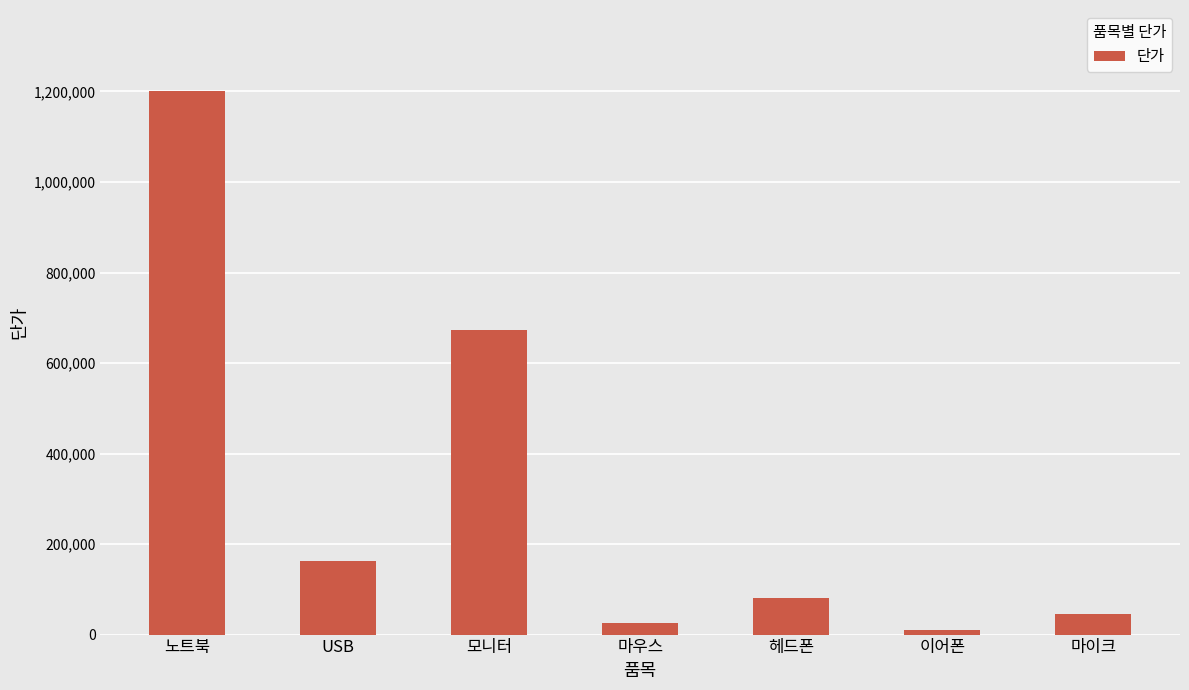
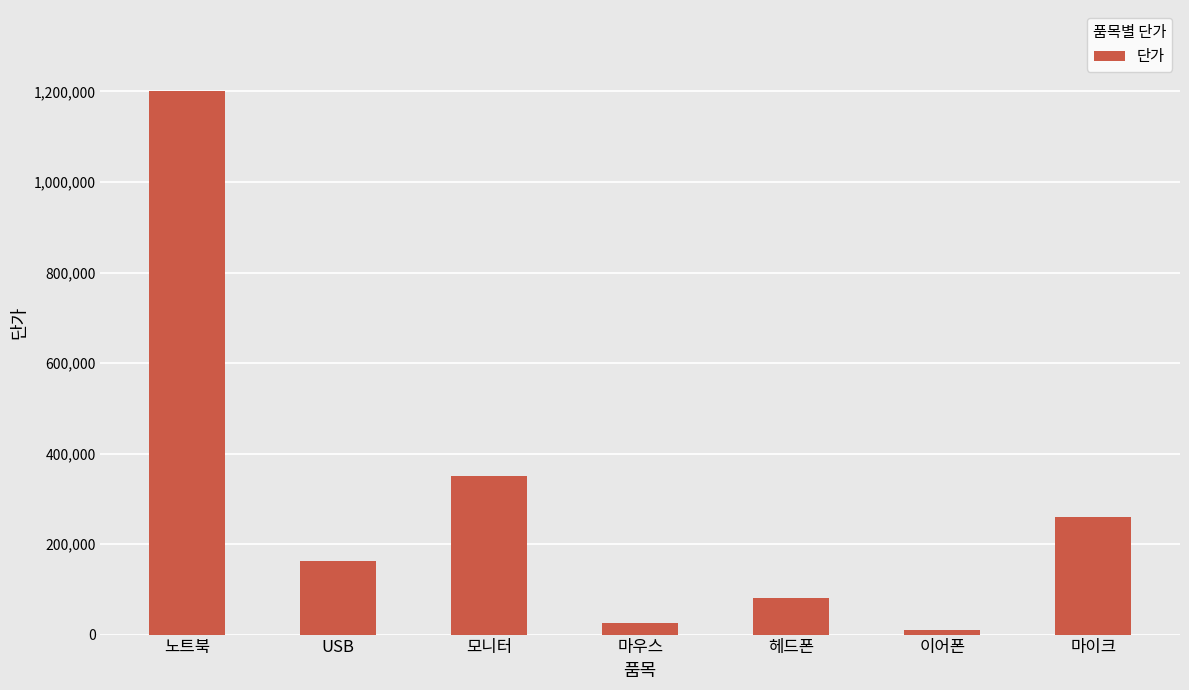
  {
    "노트북": "1,200,000",
    "USB": "160,000",
-   "모니터": "670,000",
+   "모니터": "350,000",
    "마우스": "30,000",
    "헤드폰": "80,000",
    "이어폰": "10,000",
-   "마이크": "50,000"
+   "마이크": "260,000"
  }
